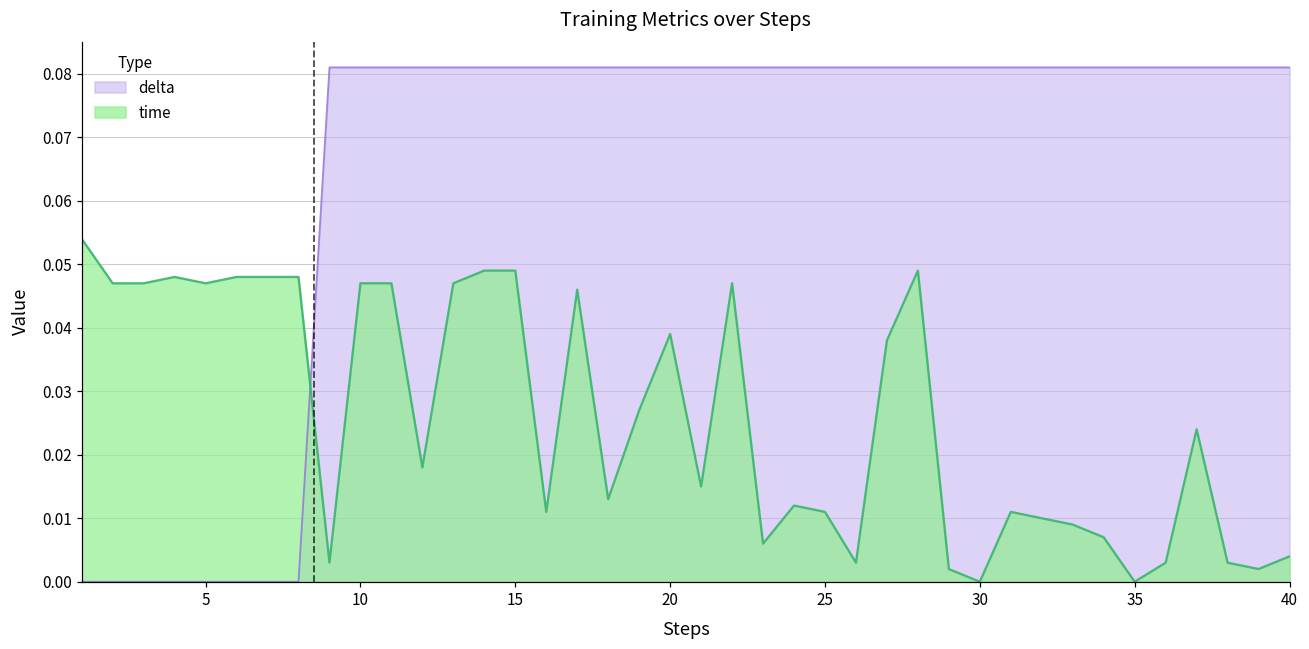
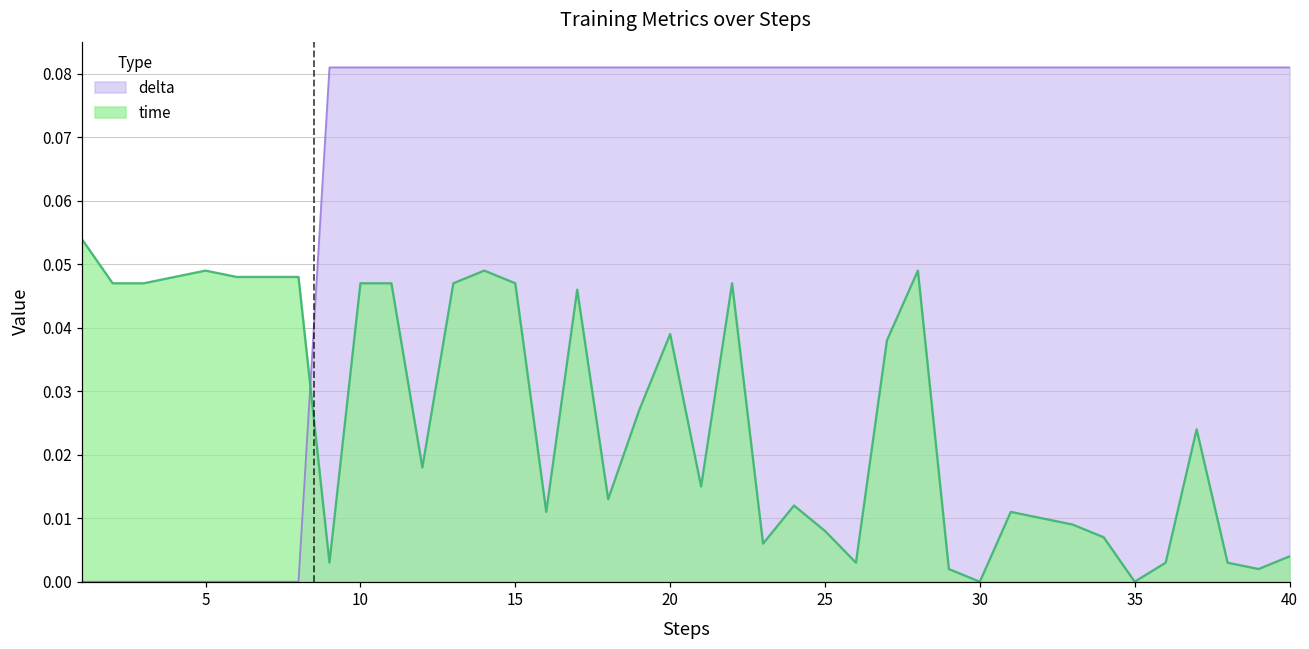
  {
    "delta": {
      "5": 0.000,
      "10": 0.081,
      "15": 0.081,
      "20": 0.081,
      "25": 0.081,
      "30": 0.081,
      "35": 0.081,
      "40": 0.081
    },
    "time": {
-     "5": 0.047,
+     "5": 0.049,
      "10": 0.047,
-     "15": 0.049,
+     "15": 0.047,
      "20": 0.039,
-     "25": 0.011,
+     "25": 0.008,
      "30": 0.000,
      "35": 0.000,
      "40": 0.004
    }
  }
